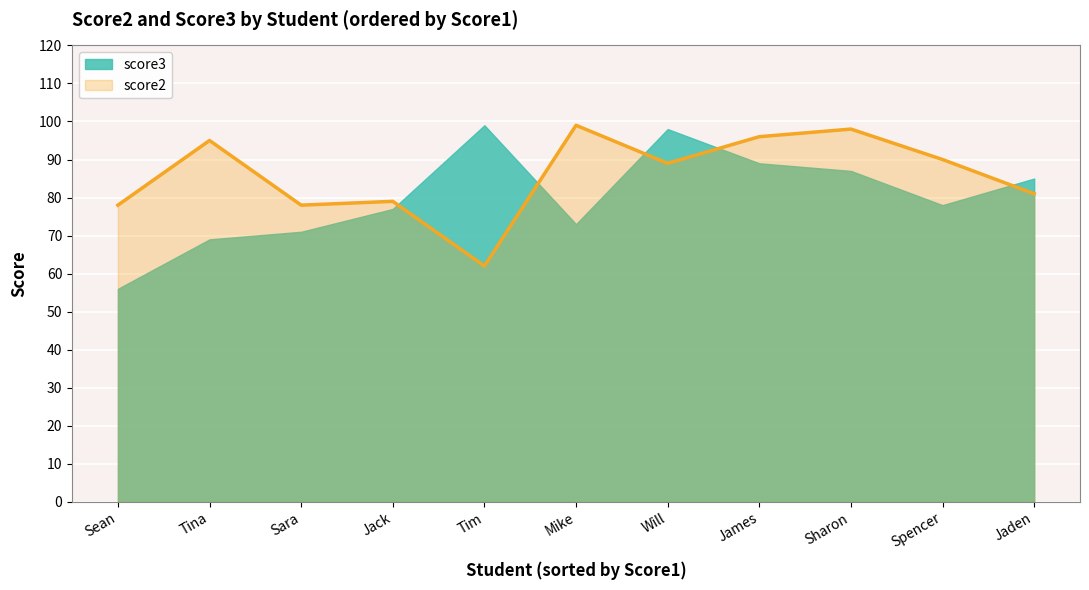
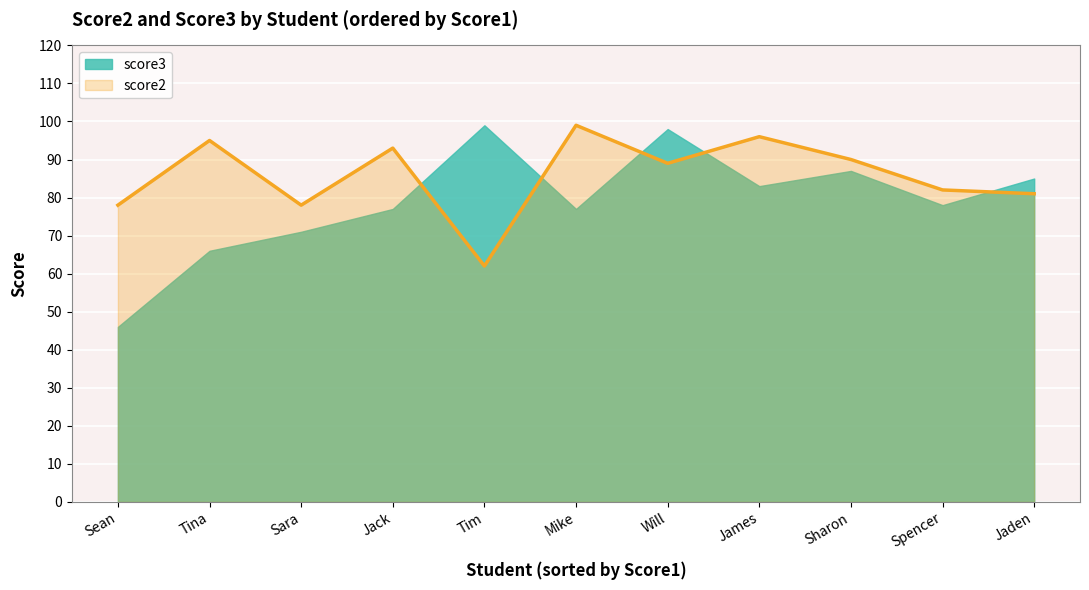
  {
    "score3": {
-     "Sean": 56,
-     "Tina": 69,
+     "Sean": 46,
+     "Tina": 66,
      "Sara": 71,
      "Jack": 77,
      "Tim": 99,
-     "Mike": 73,
+     "Mike": 77,
      "Will": 98,
-     "James": 89,
+     "James": 83,
      "Sharon": 87,
      "Spencer": 78,
      "Jaden": 85
    },
    "score2": {
      "Sean": 78,
      "Tina": 95,
      "Sara": 78,
-     "Jack": 79,
+     "Jack": 93,
      "Tim": 62,
      "Mike": 99,
      "Will": 89,
      "James": 96,
-     "Sharon": 98,
-     "Spencer": 90,
+     "Sharon": 90,
+     "Spencer": 82,
      "Jaden": 81
    }
  }
